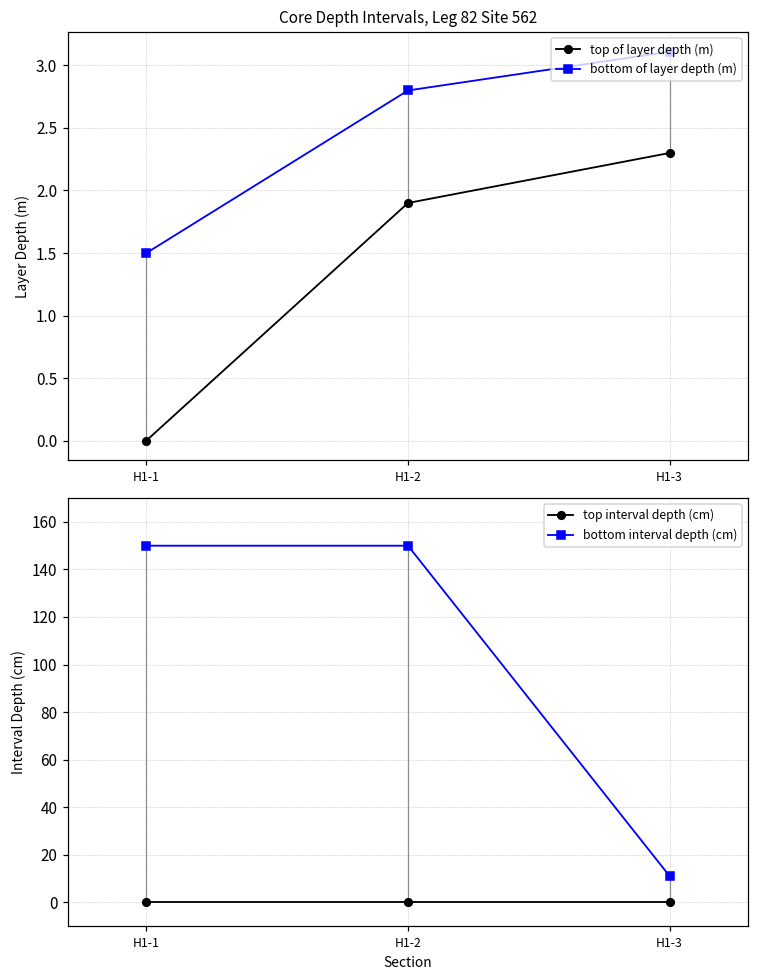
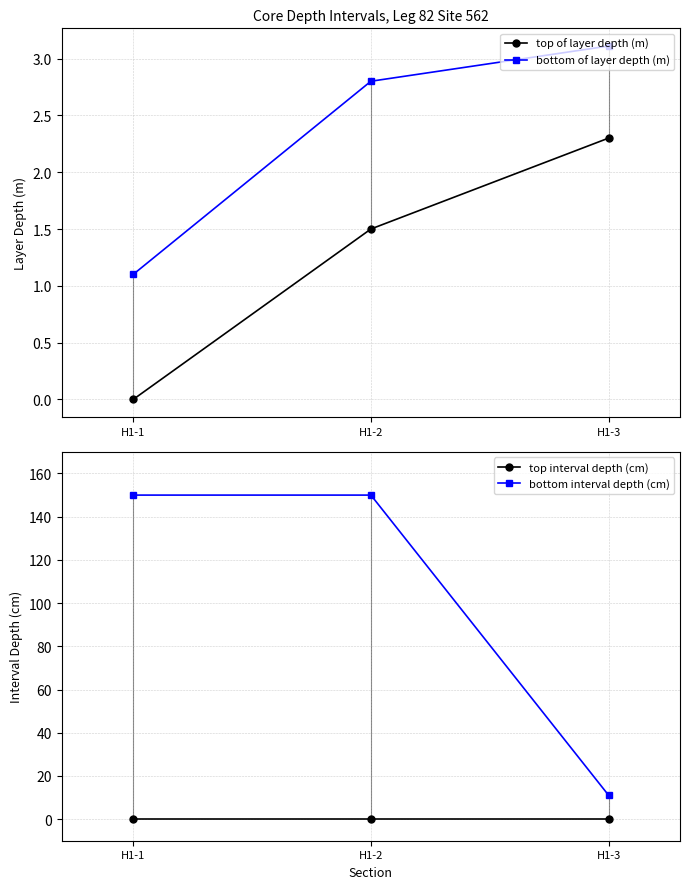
  {
    "Core Depth Intervals, Leg 82 Site 562": {
      "top of layer depth (m)": {
-       "H1-2": 1.9
+       "H1-2": 1.5
      },
      "bottom of layer depth (m)": {
-       "H1-1": 1.5
+       "H1-1": 1.1
      }
    }
  }
